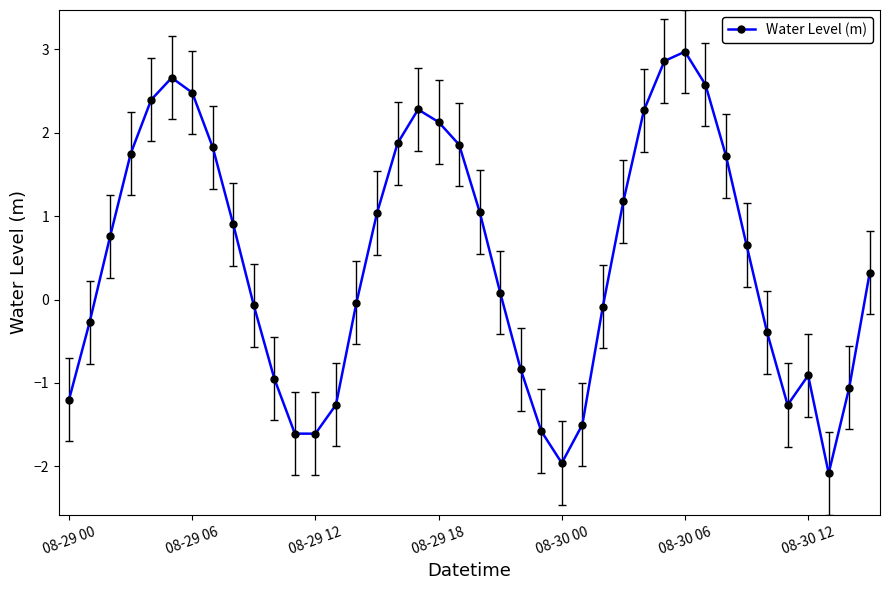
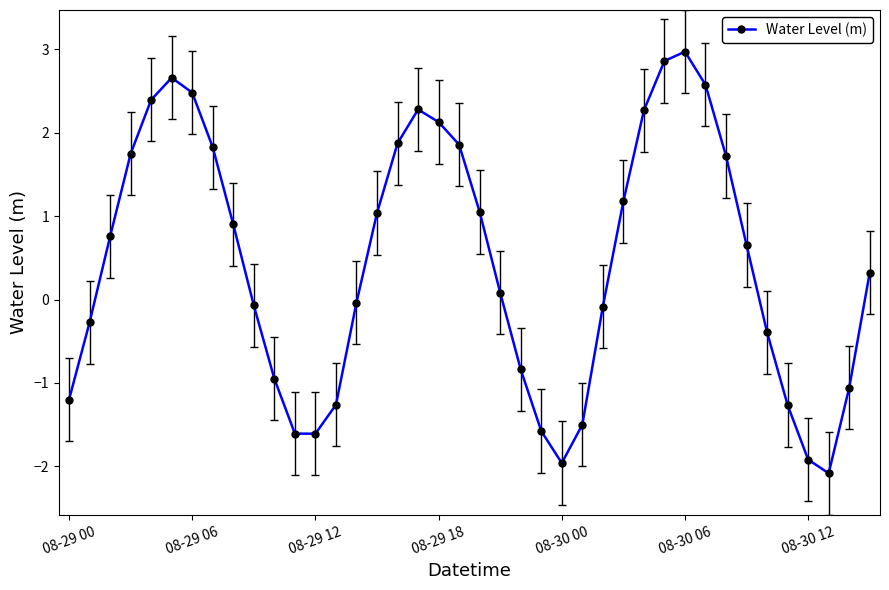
  {
    "Water Level (m)": {
      "08-29 00": -1.2,
      "08-29 06": 2.5,
      "08-29 12": -1.6,
      "08-29 18": 2.1,
      "08-30 00": -2.0,
      "08-30 06": 3.0,
-     "08-30 12": -0.9
+     "08-30 12": -1.9
    }
  }
